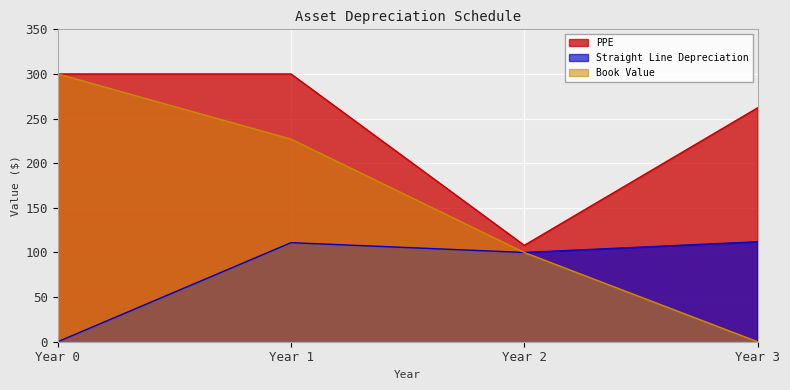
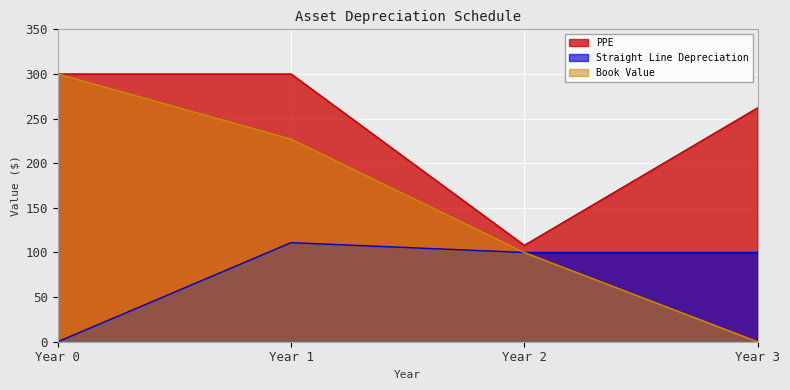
  {
    "PPE": {
      "Year 1": 300,
      "Year 2": 110,
      "Year 3": 260
    },
    "Straight Line Depreciation": {
      "Year 0": 0,
      "Year 1": 110,
-     "Year 3": 110
+     "Year 3": 100
    },
    "Book Value": {
      "Year 1": 230,
      "Year 3": 0
    }
  }
